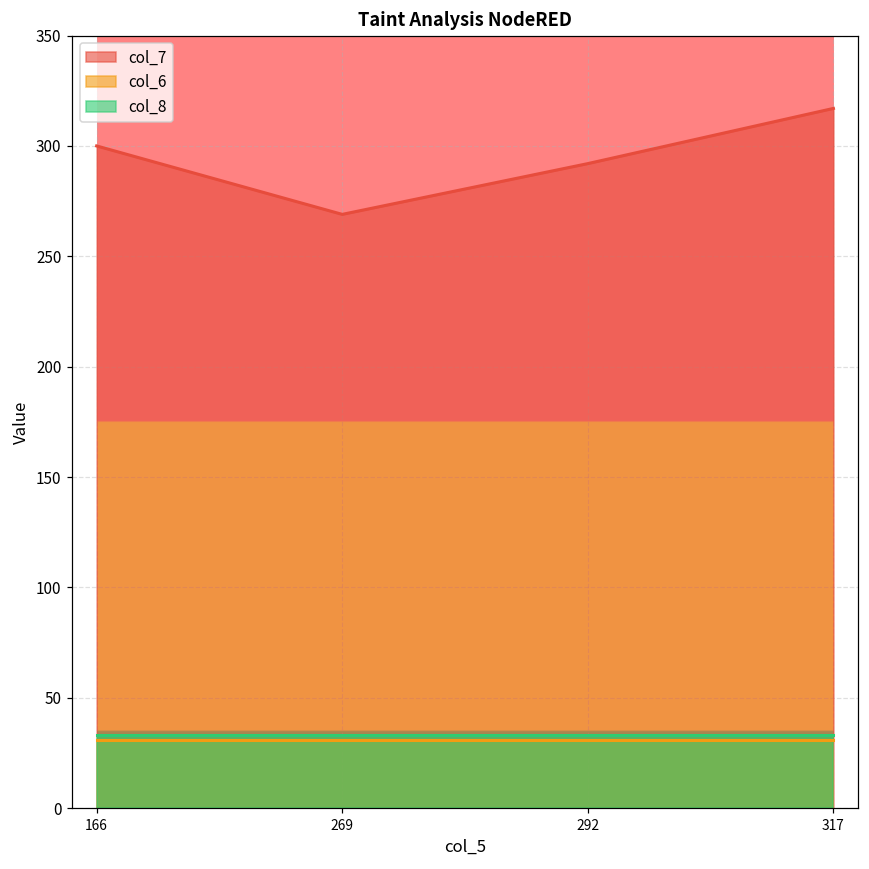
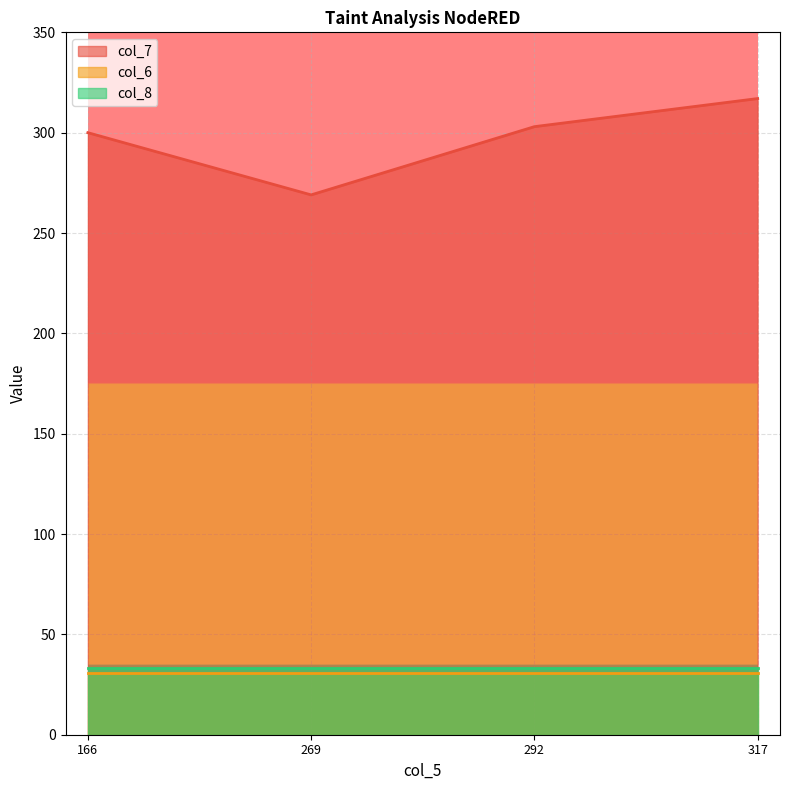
  {
    "col_7": {
      "166": 300,
      "269": 269,
-     "292": 292,
+     "292": 303,
      "317": 317
    },
    "col_6": {
      "166": 31,
      "269": 31,
      "292": 31,
      "317": 31
    },
    "col_8": {
      "166": 33,
      "269": 33,
      "292": 33,
      "317": 33
    }
  }
